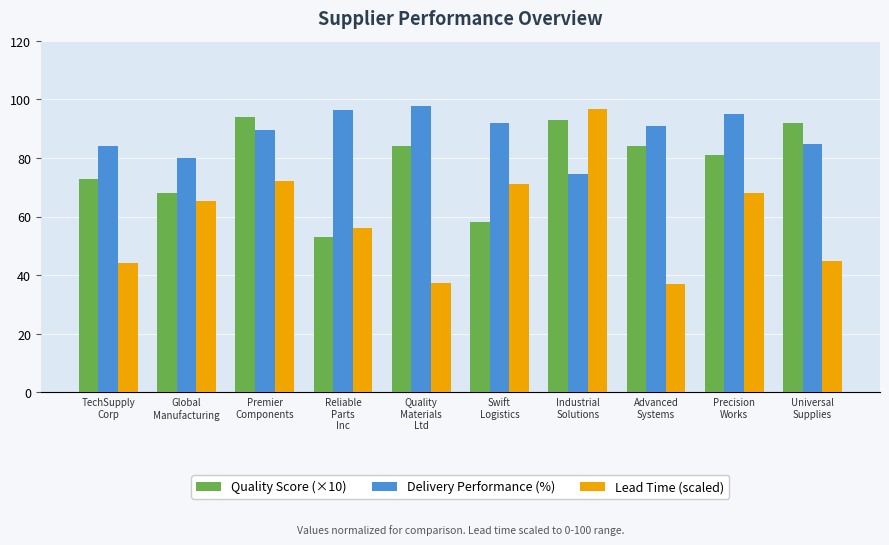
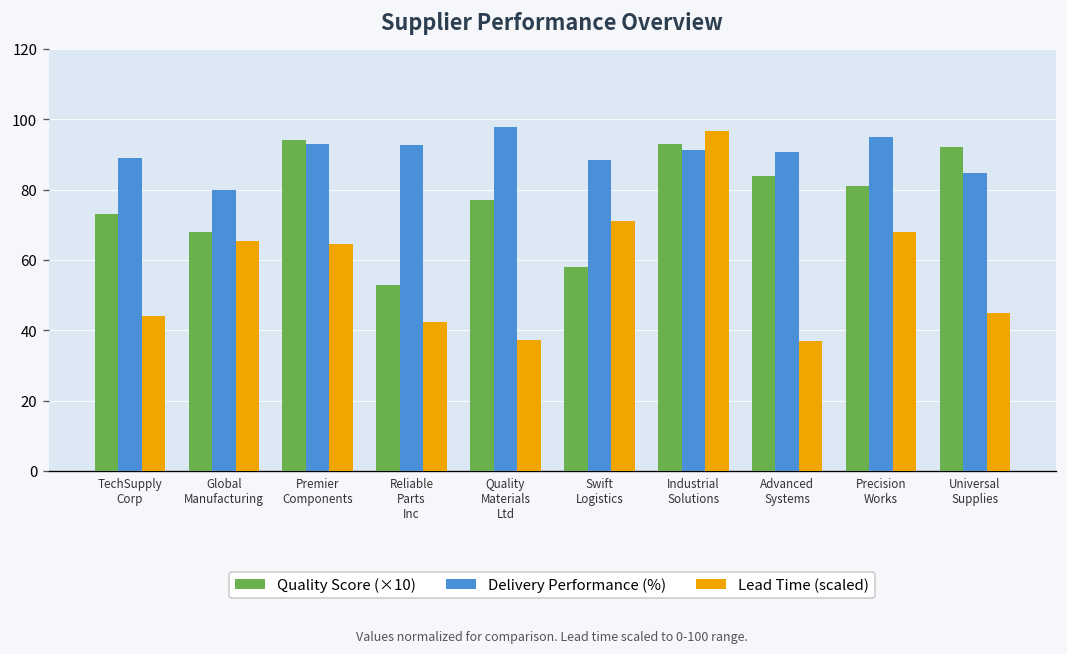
  {
    "Quality Score (×10)": {
      "TechSupply Corp": 73,
      "Global Manufacturing": 68,
      "Premier Components": 94,
      "Reliable Parts Inc": 53,
-     "Quality Materials Ltd": 84,
+     "Quality Materials Ltd": 77,
      "Swift Logistics": 58,
      "Industrial Solutions": 93,
      "Advanced Systems": 84,
      "Precision Works": 81,
      "Universal Supplies": 92
    },
    "Delivery Performance (%)": {
-     "TechSupply Corp": 84,
+     "TechSupply Corp": 89,
      "Global Manufacturing": 80,
-     "Premier Components": 90,
-     "Reliable Parts Inc": 96,
+     "Premier Components": 93,
+     "Reliable Parts Inc": 93,
      "Quality Materials Ltd": 98,
-     "Swift Logistics": 92,
-     "Industrial Solutions": 75,
+     "Swift Logistics": 89,
+     "Industrial Solutions": 91,
      "Advanced Systems": 91,
      "Precision Works": 95,
      "Universal Supplies": 85
    },
    "Lead Time (scaled)": {
      "TechSupply Corp": 44,
      "Global Manufacturing": 65,
-     "Premier Components": 72,
-     "Reliable Parts Inc": 56,
+     "Premier Components": 65,
+     "Reliable Parts Inc": 42,
      "Quality Materials Ltd": 37,
      "Swift Logistics": 71,
      "Industrial Solutions": 97,
      "Advanced Systems": 37,
      "Precision Works": 68,
      "Universal Supplies": 45
    }
  }
